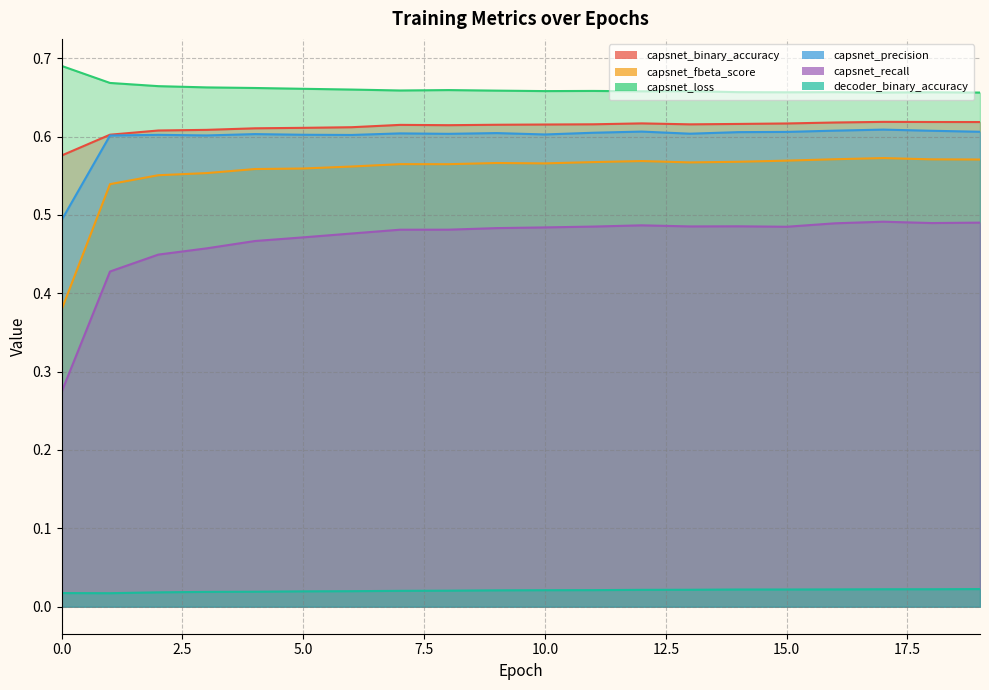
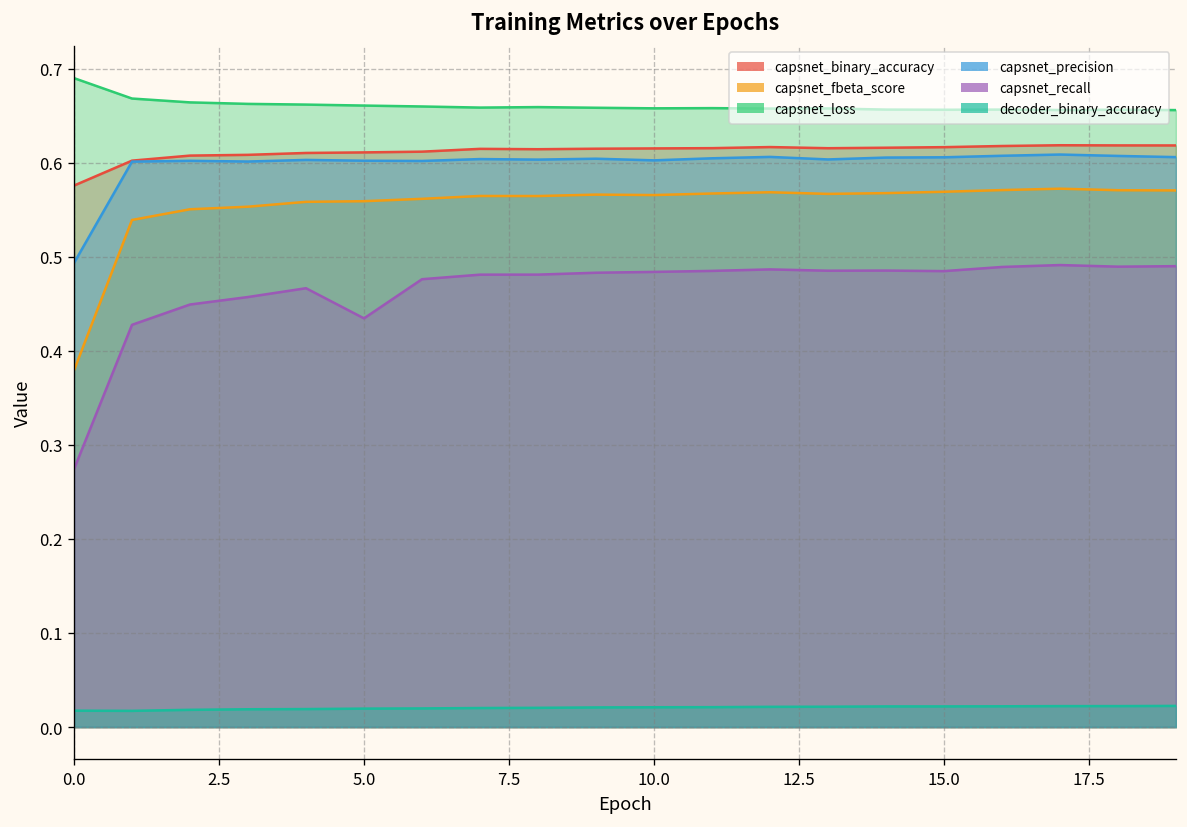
  {
    "capsnet_recall": {
      "0.0": 0.27,
-     "5.0": 0.47,
+     "5.0": 0.43,
      "10.0": 0.48,
      "15.0": 0.48
    }
  }
